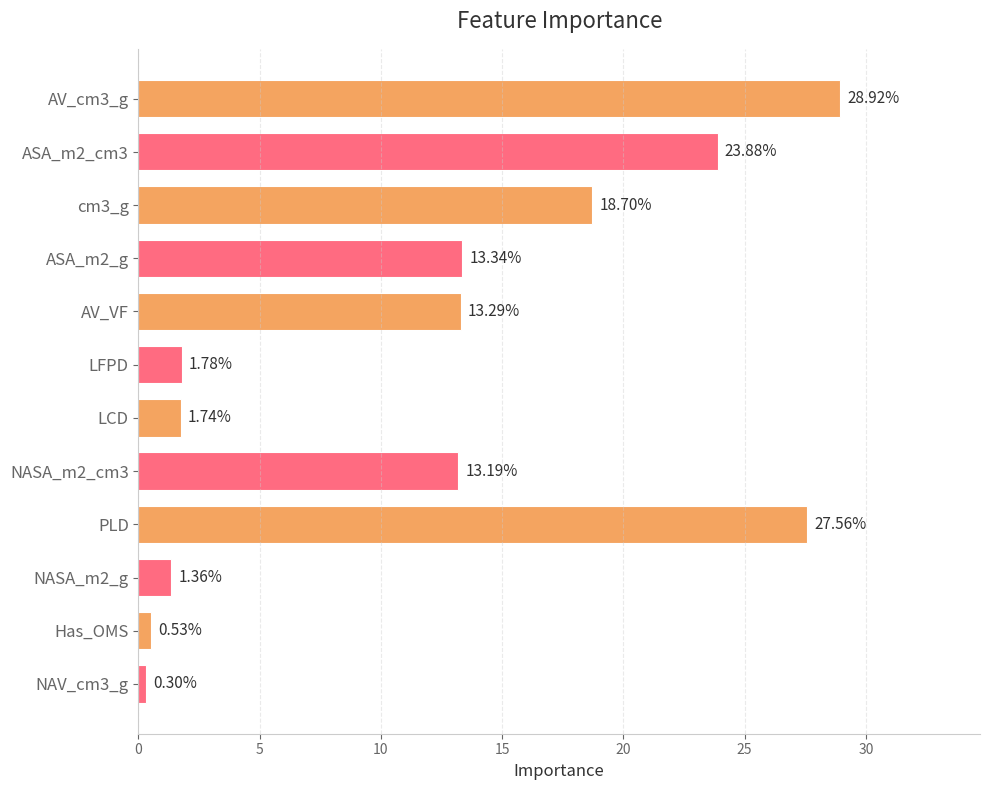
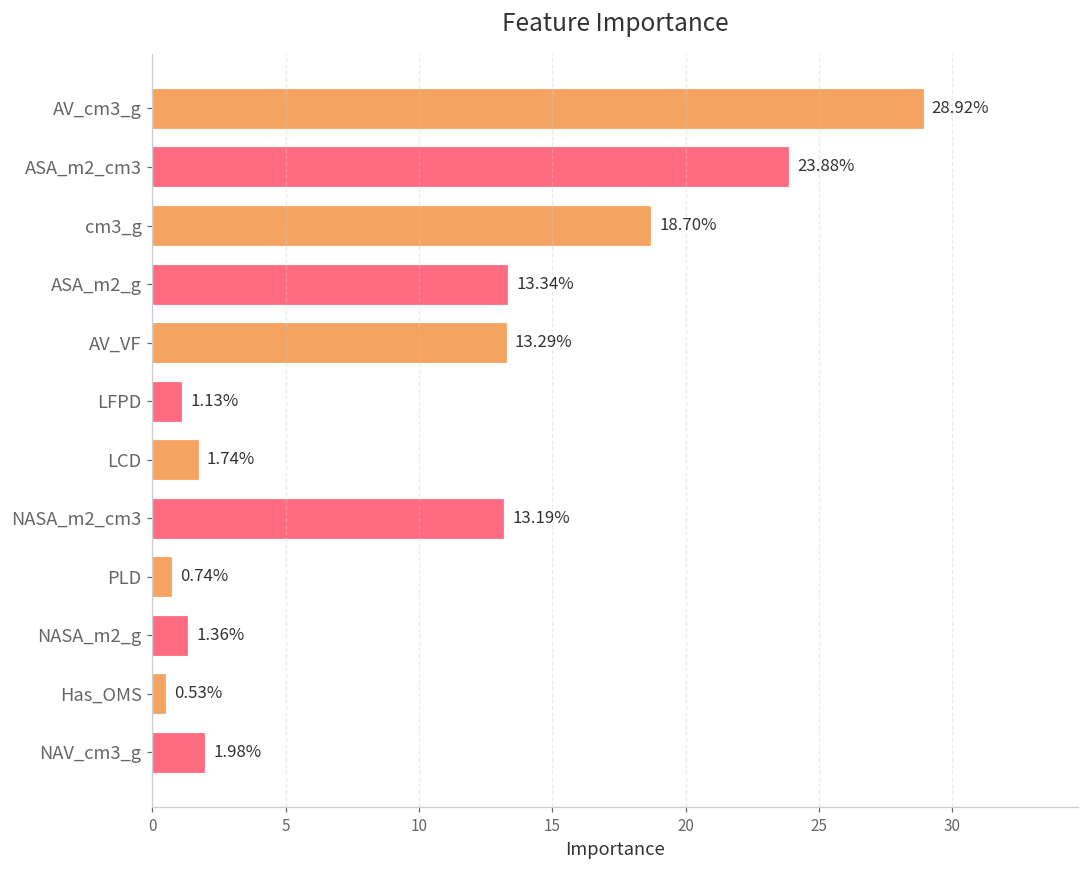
  {
    "AV_cm3_g": "28.92%",
    "ASA_m2_cm3": "23.88%",
    "cm3_g": "18.70%",
    "ASA_m2_g": "13.34%",
    "AV_VF": "13.29%",
-   "LFPD": "1.78%",
+   "LFPD": "1.13%",
    "LCD": "1.74%",
    "NASA_m2_cm3": "13.19%",
-   "PLD": "27.56%",
+   "PLD": "0.74%",
    "NASA_m2_g": "1.36%",
    "Has_OMS": "0.53%",
-   "NAV_cm3_g": "0.30%"
+   "NAV_cm3_g": "1.98%"
  }
